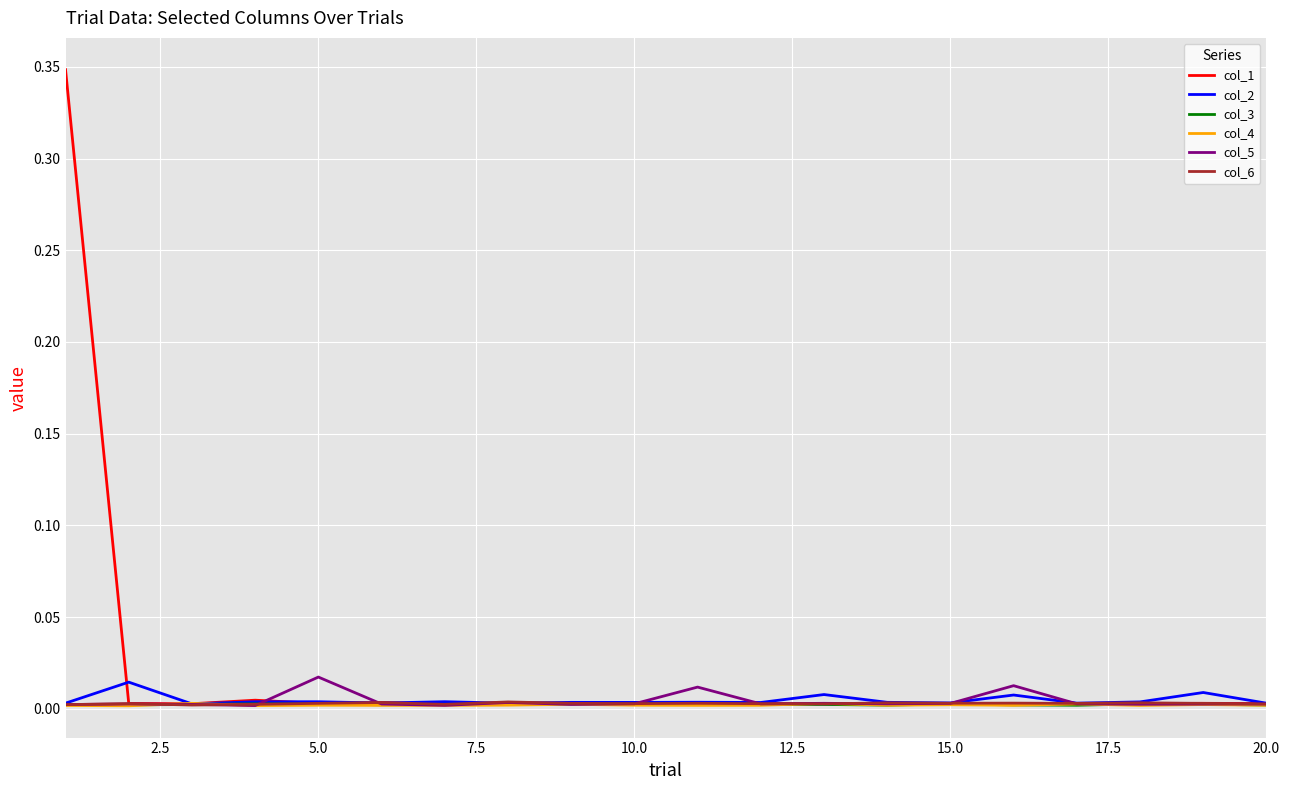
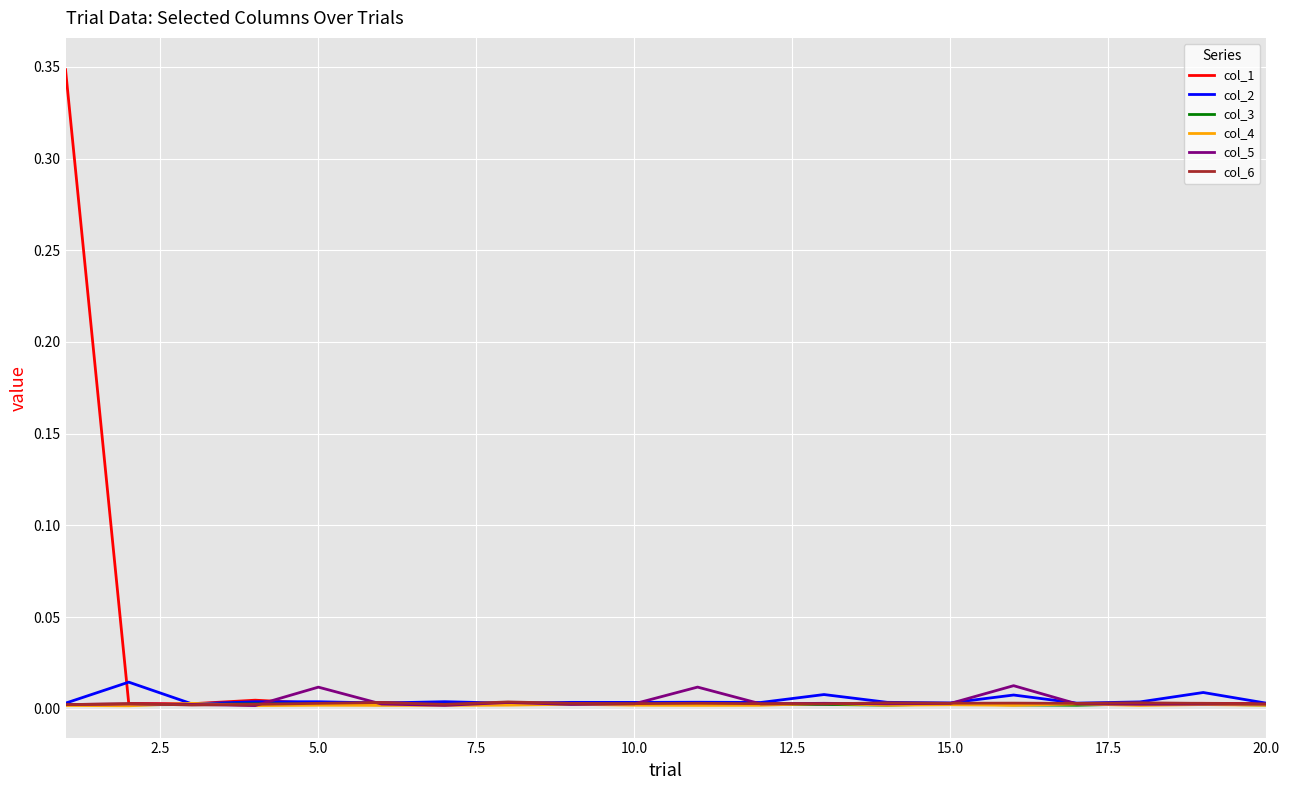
  {
    "col_5": {
-     "5.0": 0.017
+     "5.0": 0.012
    }
  }
